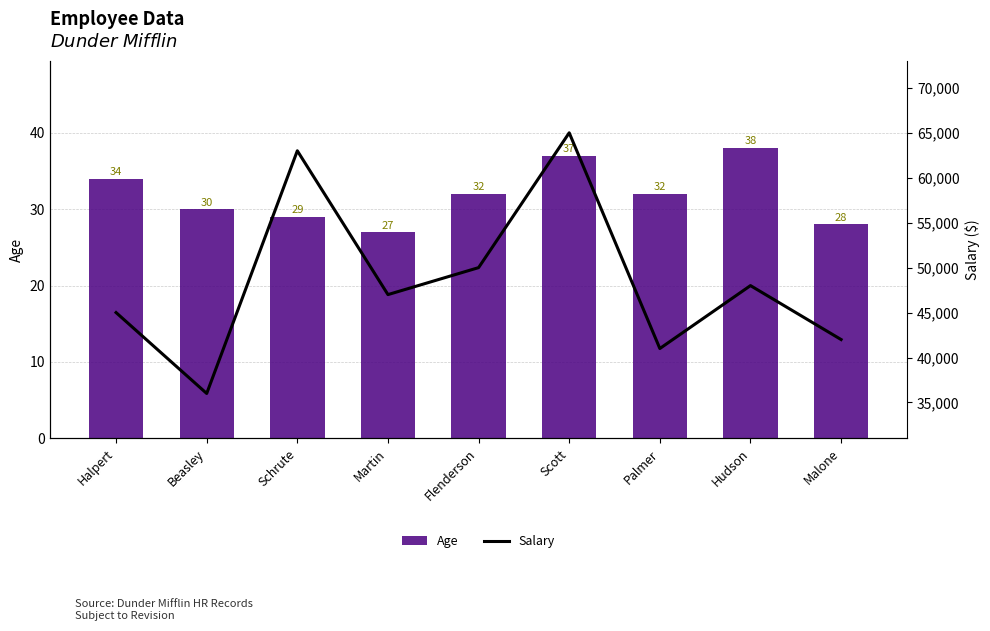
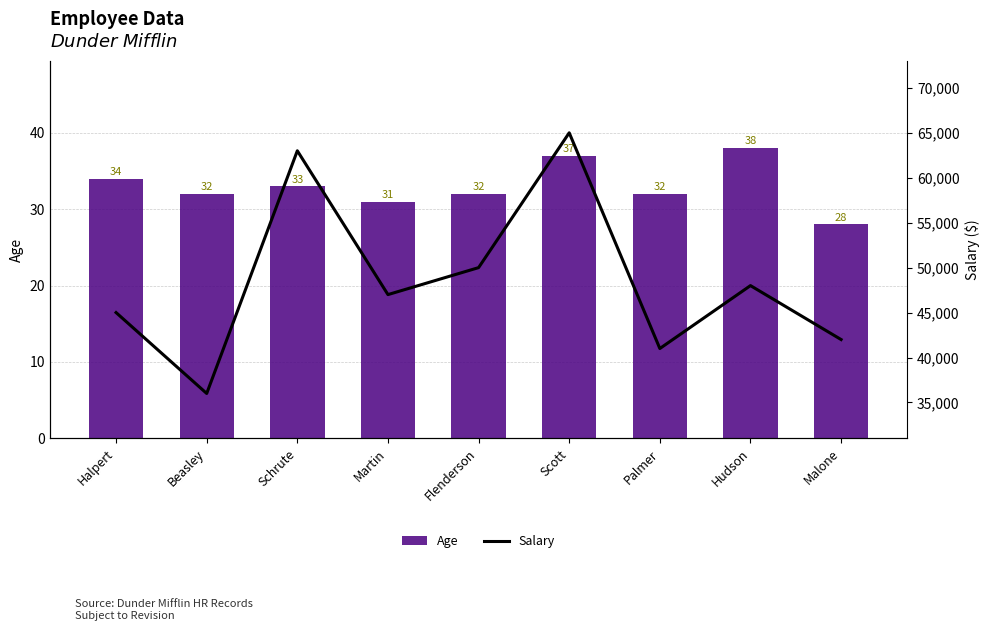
  {
    "Age": {
      "Halpert": 34,
-     "Beasley": 30,
-     "Schrute": 29,
-     "Martin": 27,
+     "Beasley": 32,
+     "Schrute": 33,
+     "Martin": 31,
      "Flenderson": 32,
      "Scott": 37,
      "Palmer": 32,
      "Hudson": 38,
      "Malone": 28
    }
  }
